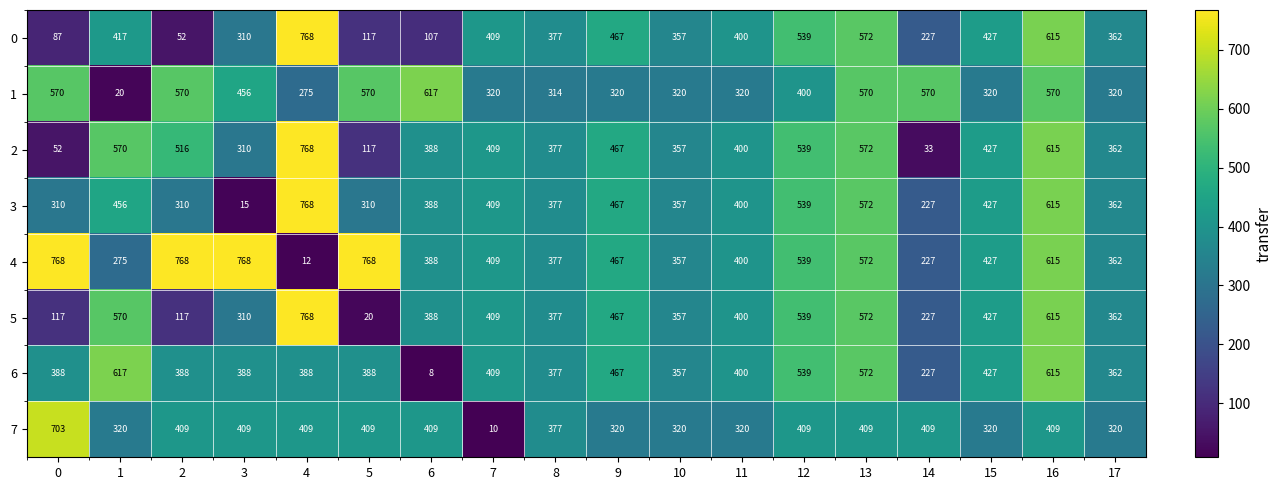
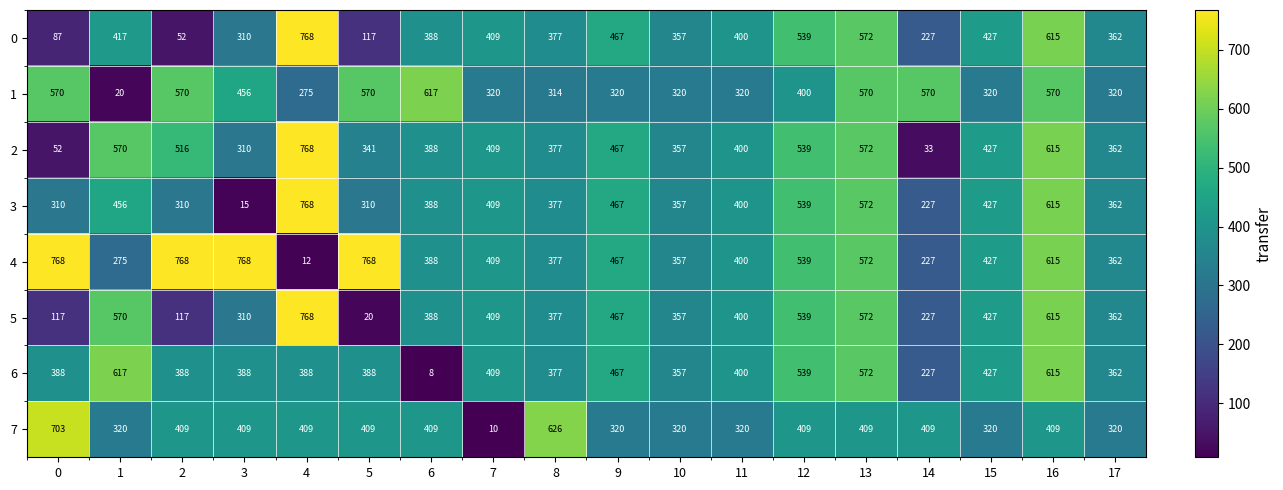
  {
    "0": {
      "0": 87,
      "1": 417,
      "2": 52,
      "3": 310,
      "4": 768,
      "5": 117,
-     "6": 107,
+     "6": 388,
      "7": 409,
      "8": 377,
      "9": 467,
      "10": 357,
      "11": 400,
      "12": 539,
      "13": 572,
      "14": 227,
      "15": 427,
      "16": 615,
      "17": 362
    },
    "1": {
      "0": 570,
      "1": 20,
      "2": 570,
      "3": 456,
      "4": 275,
      "5": 570,
      "6": 617,
      "7": 320,
      "8": 314,
      "9": 320,
      "10": 320,
      "11": 320,
      "12": 400,
      "13": 570,
      "14": 570,
      "15": 320,
      "16": 570,
      "17": 320
    },
    "2": {
      "0": 52,
      "1": 570,
      "2": 516,
      "3": 310,
      "4": 768,
-     "5": 117,
+     "5": 341,
      "6": 388,
      "7": 409,
      "8": 377,
      "9": 467,
      "10": 357,
      "11": 400,
      "12": 539,
      "13": 572,
      "14": 33,
      "15": 427,
      "16": 615,
      "17": 362
    },
    "3": {
      "0": 310,
      "1": 456,
      "2": 310,
      "3": 15,
      "4": 768,
      "5": 310,
      "6": 388,
      "7": 409,
      "8": 377,
      "9": 467,
      "10": 357,
      "11": 400,
      "12": 539,
      "13": 572,
      "14": 227,
      "15": 427,
      "16": 615,
      "17": 362
    },
    "4": {
      "0": 768,
      "1": 275,
      "2": 768,
      "3": 768,
      "4": 12,
      "5": 768,
      "6": 388,
      "7": 409,
      "8": 377,
      "9": 467,
      "10": 357,
      "11": 400,
      "12": 539,
      "13": 572,
      "14": 227,
      "15": 427,
      "16": 615,
      "17": 362
    },
    "5": {
      "0": 117,
      "1": 570,
      "2": 117,
      "3": 310,
      "4": 768,
      "5": 20,
      "6": 388,
      "7": 409,
      "8": 377,
      "9": 467,
      "10": 357,
      "11": 400,
      "12": 539,
      "13": 572,
      "14": 227,
      "15": 427,
      "16": 615,
      "17": 362
    },
    "6": {
      "0": 388,
      "1": 617,
      "2": 388,
      "3": 388,
      "4": 388,
      "5": 388,
      "6": 8,
      "7": 409,
      "8": 377,
      "9": 467,
      "10": 357,
      "11": 400,
      "12": 539,
      "13": 572,
      "14": 227,
      "15": 427,
      "16": 615,
      "17": 362
    },
    "7": {
      "0": 703,
      "1": 320,
      "2": 409,
      "3": 409,
      "4": 409,
      "5": 409,
      "6": 409,
      "7": 10,
-     "8": 377,
+     "8": 626,
      "9": 320,
      "10": 320,
      "11": 320,
      "12": 409,
      "13": 409,
      "14": 409,
      "15": 320,
      "16": 409,
      "17": 320
    }
  }
